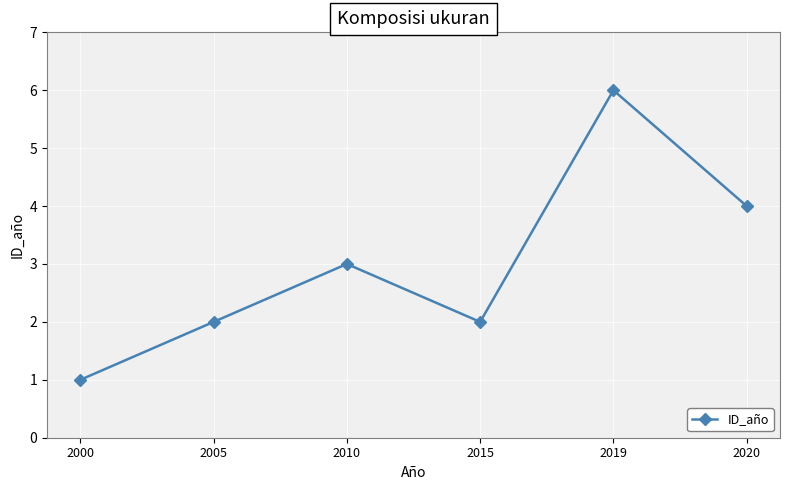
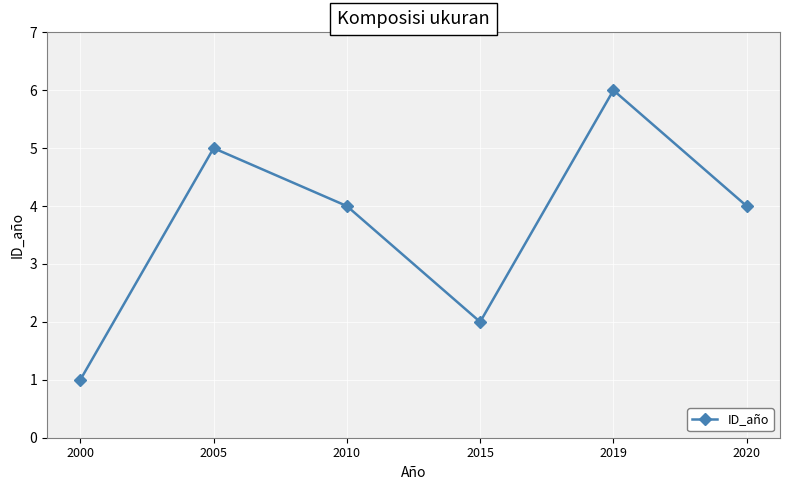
  {
    "2000": 1,
-   "2005": 2,
-   "2010": 3,
+   "2005": 5,
+   "2010": 4,
    "2015": 2,
    "2019": 6,
    "2020": 4
  }
